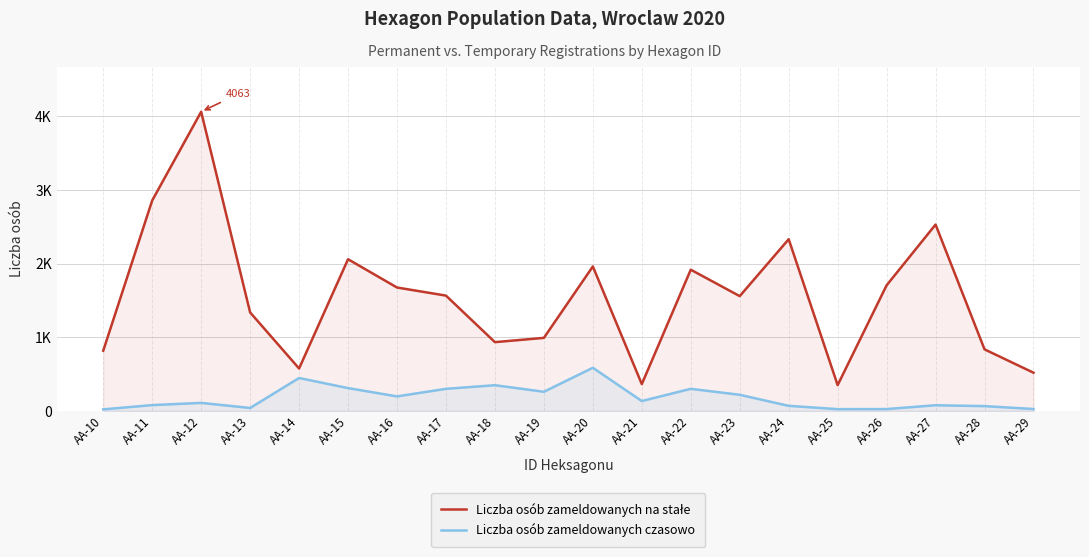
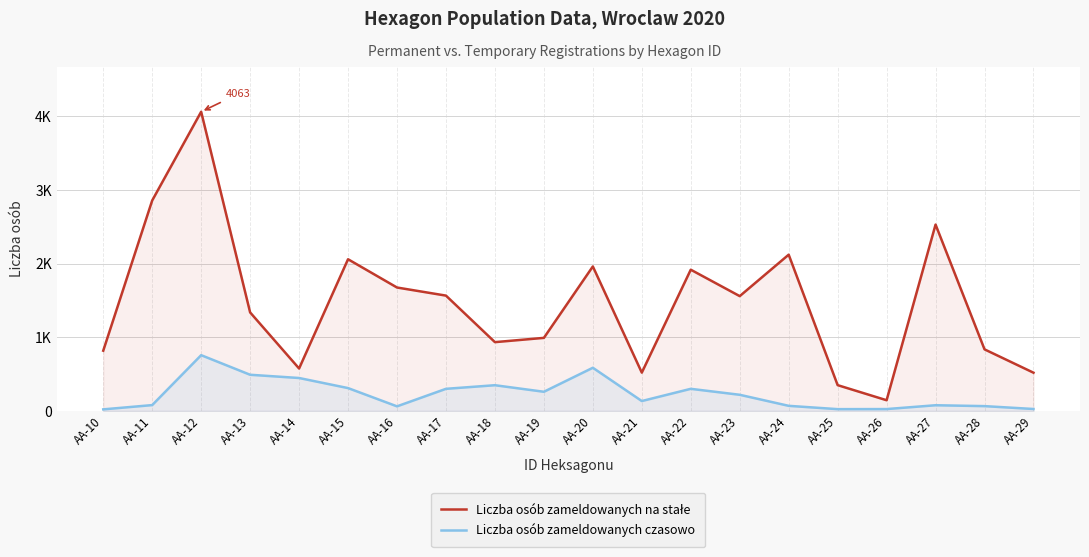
  {
    "Liczba osób zameldowanych na stałe": {
      "AA-10": 800,
      "AA-11": 2900,
      "AA-13": 1300,
      "AA-14": 600,
      "AA-15": 2100,
      "AA-16": 1700,
      "AA-17": 1600,
      "AA-18": 900,
      "AA-19": 1000,
      "AA-20": 2000,
-     "AA-21": 400,
+     "AA-21": 500,
      "AA-22": 1900,
      "AA-23": 1600,
-     "AA-24": 2300,
+     "AA-24": 2100,
      "AA-25": 400,
-     "AA-26": 1700,
+     "AA-26": 100,
      "AA-27": 2500,
      "AA-28": 800,
      "AA-29": 500
    },
    "Liczba osób zameldowanych czasowo": {
      "AA-10": 0,
      "AA-11": 100,
-     "AA-12": 100,
-     "AA-13": 0,
+     "AA-12": 800,
+     "AA-13": 500,
      "AA-14": 400,
      "AA-15": 300,
-     "AA-16": 200,
+     "AA-16": 100,
      "AA-17": 300,
      "AA-18": 300,
      "AA-19": 300,
      "AA-20": 600,
      "AA-21": 100,
      "AA-22": 300,
      "AA-23": 200,
      "AA-24": 100,
      "AA-25": 0,
      "AA-26": 0,
      "AA-27": 100,
      "AA-28": 100,
      "AA-29": 0
    }
  }
